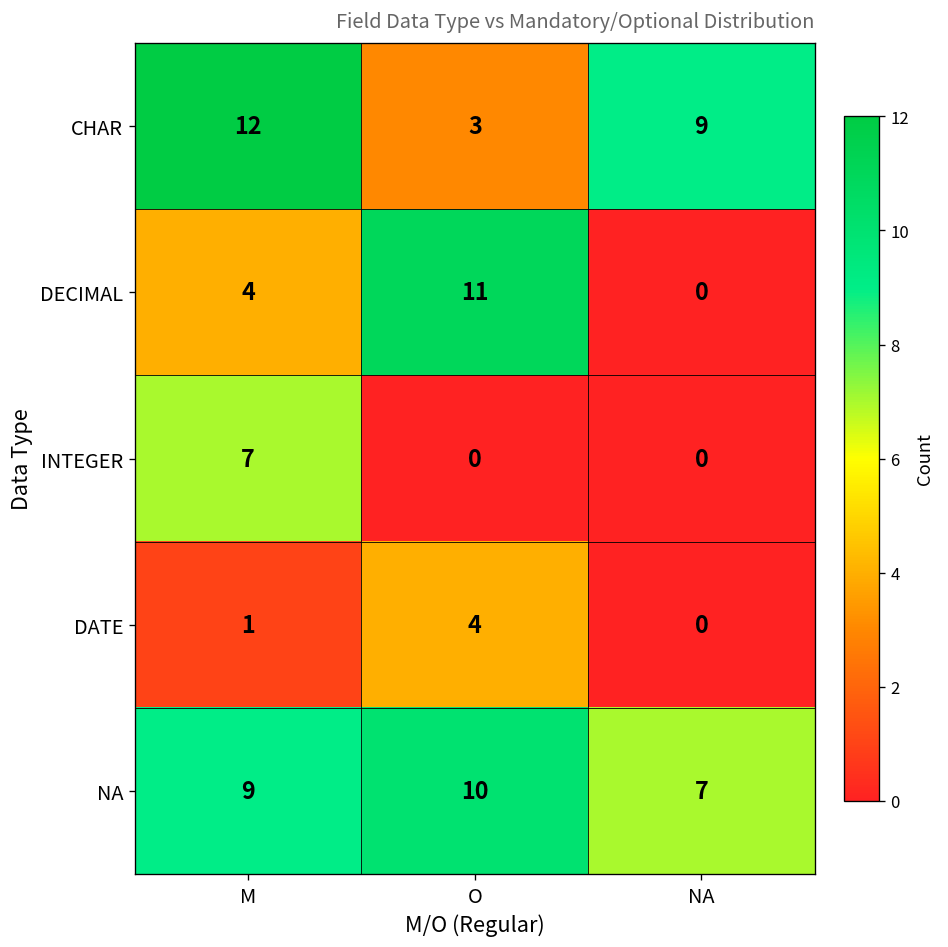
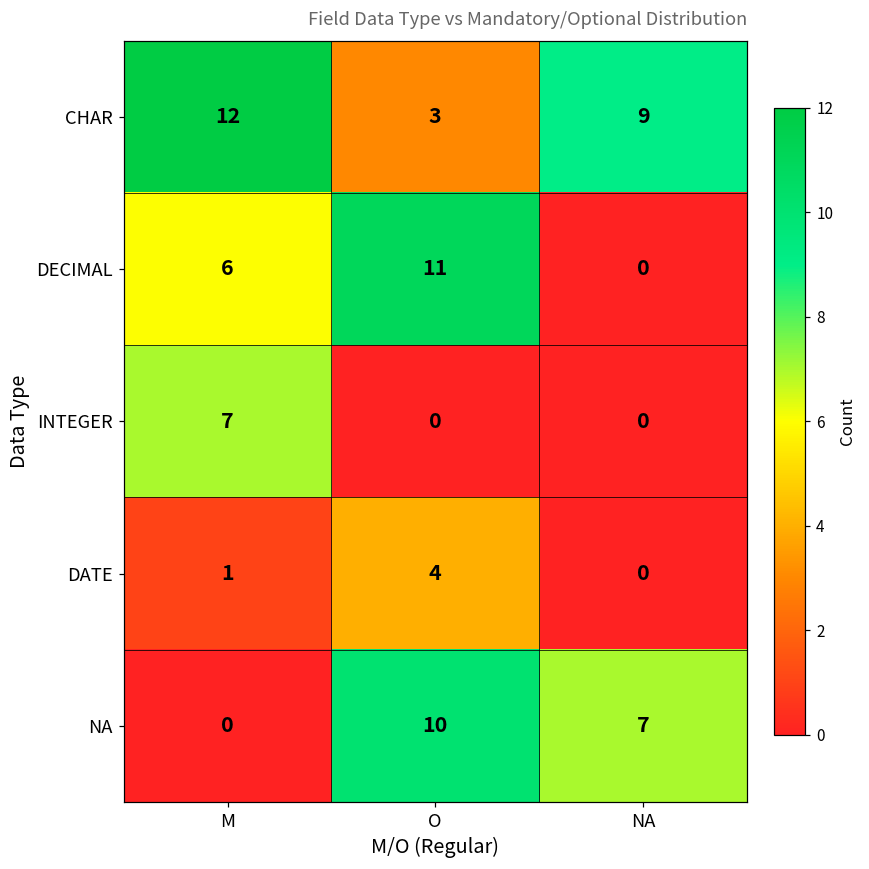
  {
    "CHAR": {
      "M": 12,
      "O": 3,
      "NA": 9
    },
    "DECIMAL": {
-     "M": 4,
+     "M": 6,
      "O": 11,
      "NA": 0
    },
    "INTEGER": {
      "M": 7,
      "O": 0,
      "NA": 0
    },
    "DATE": {
      "M": 1,
      "O": 4,
      "NA": 0
    },
    "NA": {
-     "M": 9,
+     "M": 0,
      "O": 10,
      "NA": 7
    }
  }
